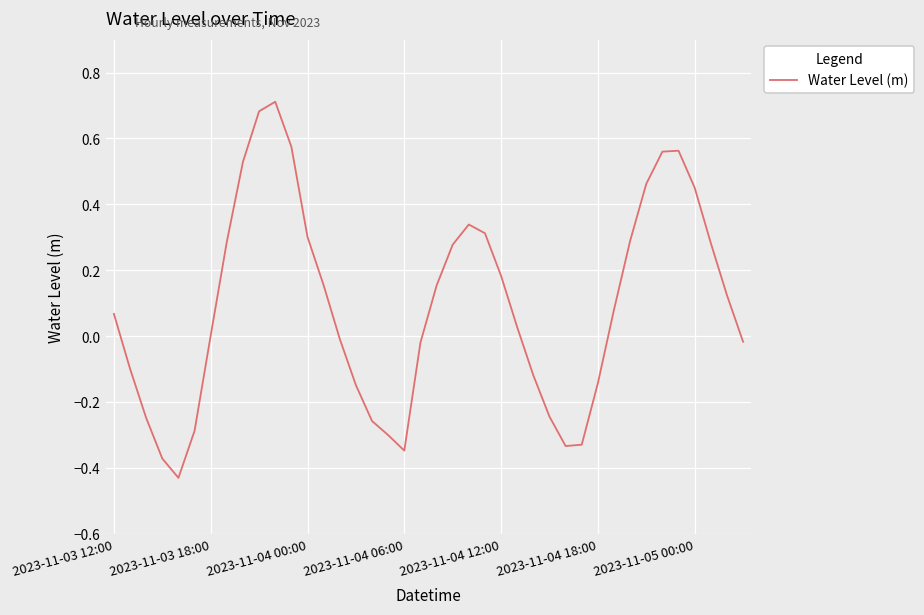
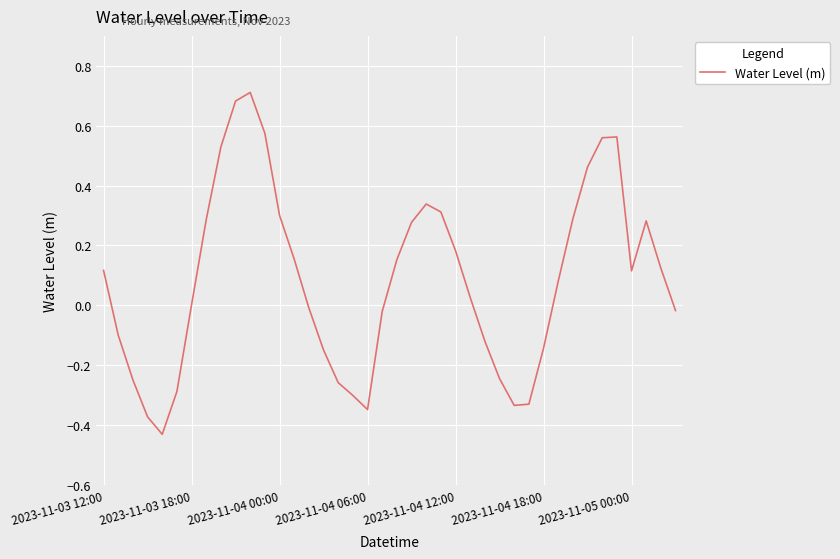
  {
-   "2023-11-03 12:00": 0.07,
+   "2023-11-03 12:00": 0.12,
    "2023-11-03 18:00": 0.00,
    "2023-11-04 00:00": 0.30,
    "2023-11-04 06:00": -0.35,
    "2023-11-04 12:00": 0.18,
    "2023-11-04 18:00": -0.14,
-   "2023-11-05 00:00": 0.45
+   "2023-11-05 00:00": 0.12
  }
